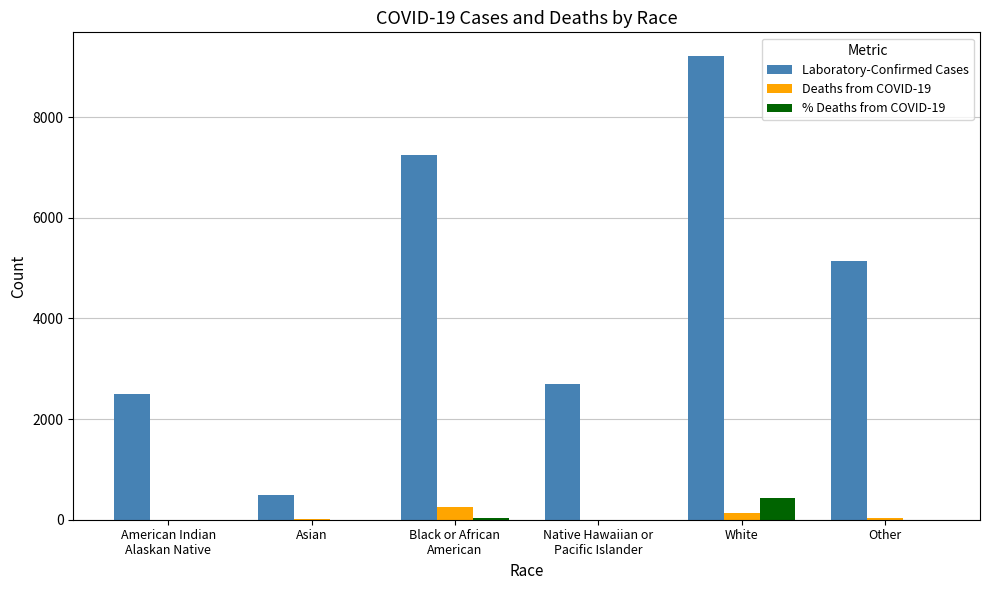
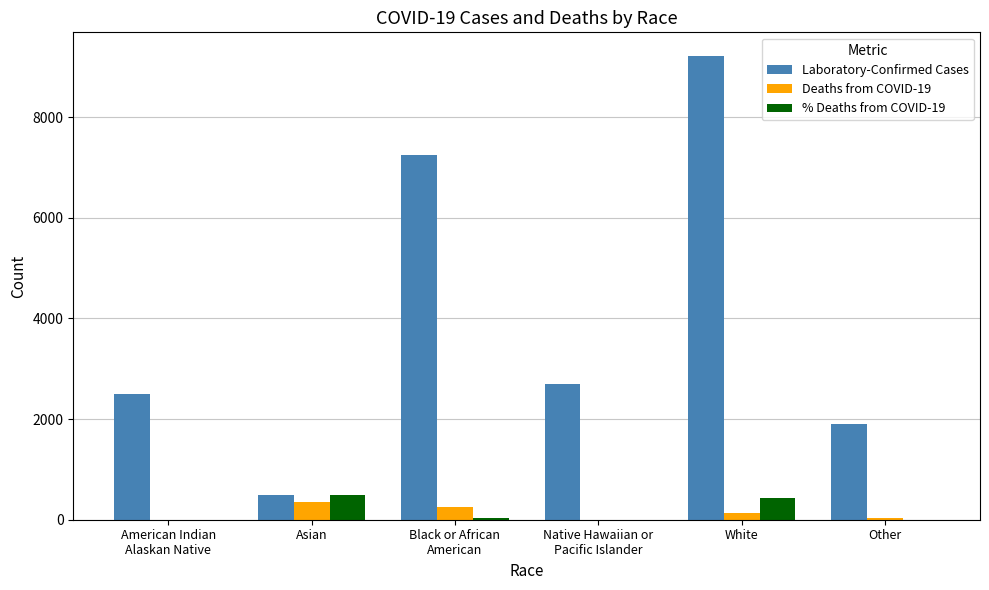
  {
    "Laboratory-Confirmed Cases": {
      "American Indian Alaskan Native": 2500,
      "Asian": 500,
      "Black or African American": 7200,
      "Native Hawaiian or Pacific Islander": 2700,
      "White": 9200,
-     "Other": 5200
+     "Other": 1900
    },
    "Deaths from COVID-19": {
-     "Asian": 0,
+     "Asian": 400,
      "Black or African American": 300,
      "White": 100
    },
    "% Deaths from COVID-19": {
      "American Indian Alaskan Native": 0,
-     "Asian": 0,
+     "Asian": 500,
      "Native Hawaiian or Pacific Islander": 0,
      "White": 400
    }
  }
